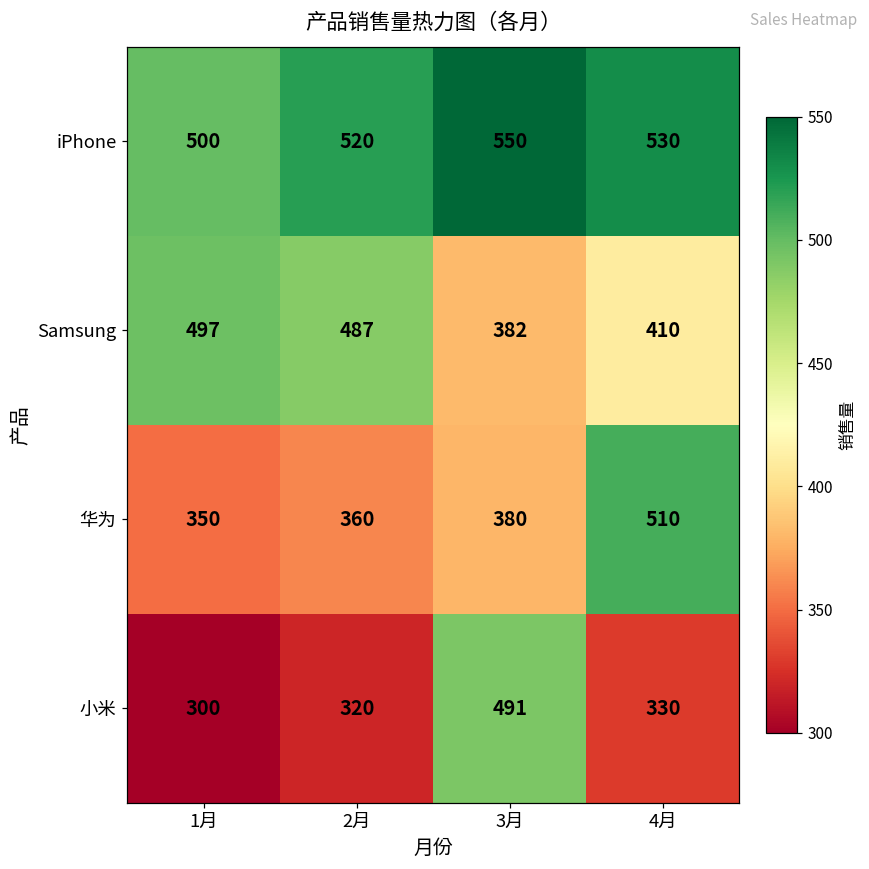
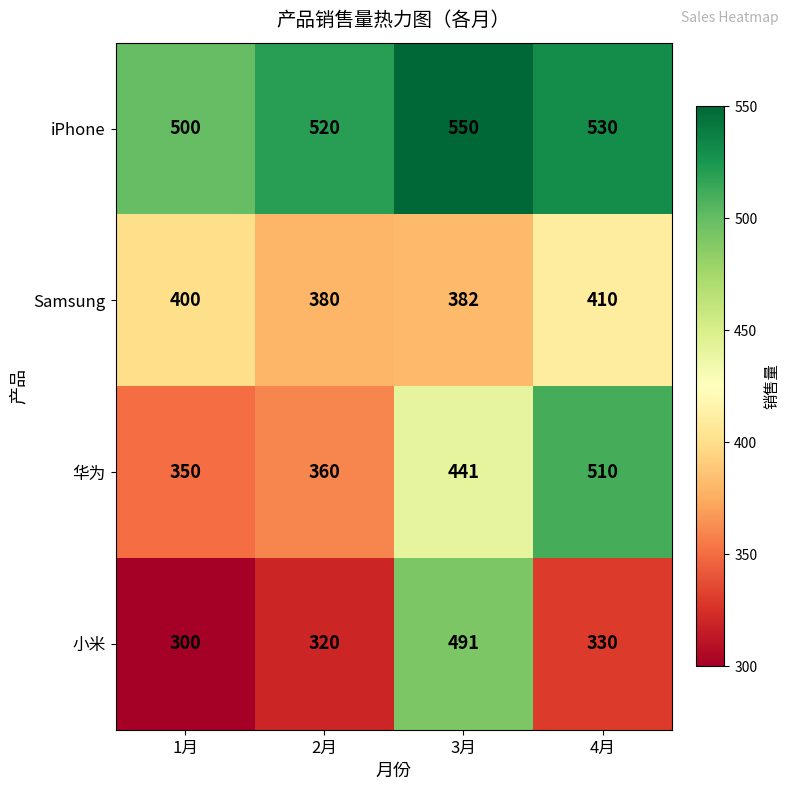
  {
    "iPhone": {
      "1月": 500,
      "2月": 520,
      "3月": 550,
      "4月": 530
    },
    "Samsung": {
-     "1月": 497,
-     "2月": 487,
+     "1月": 400,
+     "2月": 380,
      "3月": 382,
      "4月": 410
    },
    "华为": {
      "1月": 350,
      "2月": 360,
-     "3月": 380,
+     "3月": 441,
      "4月": 510
    },
    "小米": {
      "1月": 300,
      "2月": 320,
      "3月": 491,
      "4月": 330
    }
  }
